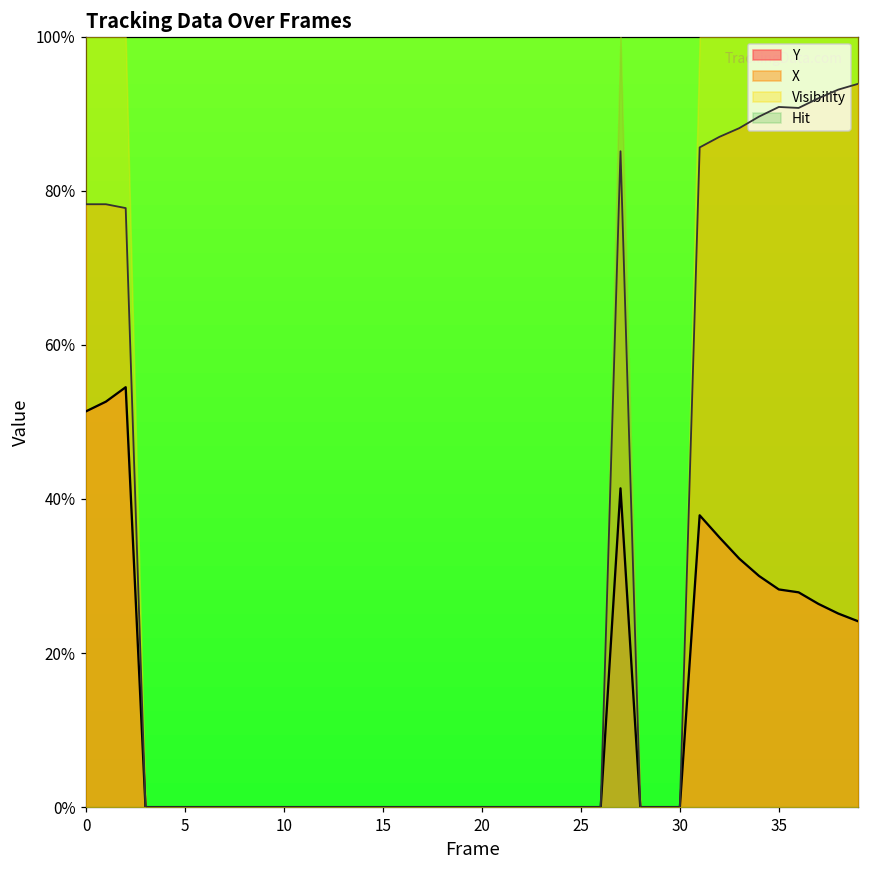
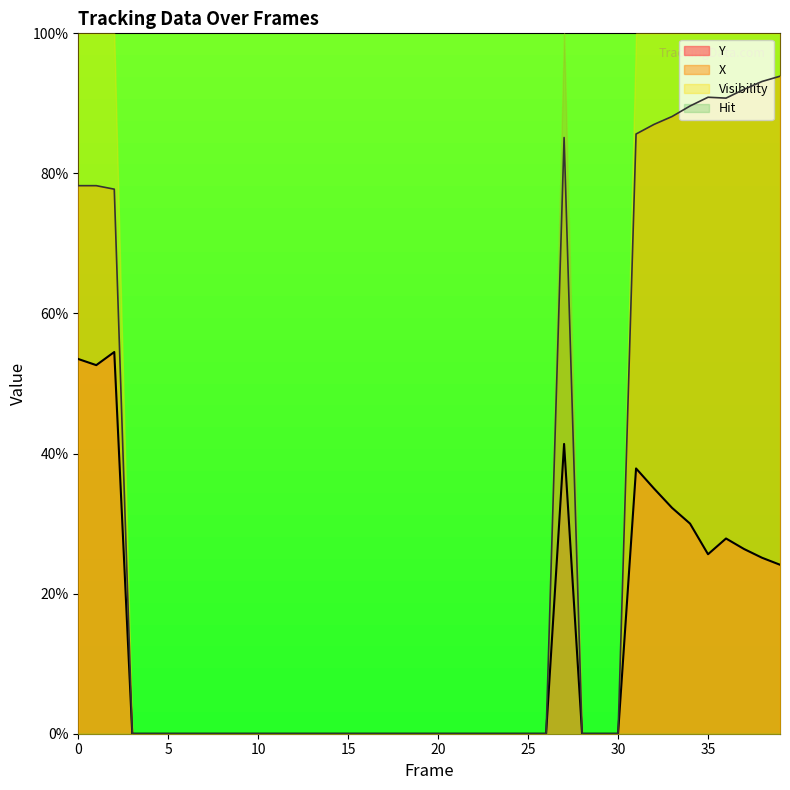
  {
    "Y": {
-     "0": "51%",
-     "35": "28%"
+     "0": "54%",
+     "35": "26%"
    },
    "Hit": {
      "0": "0%",
      "35": "0%"
    }
  }
